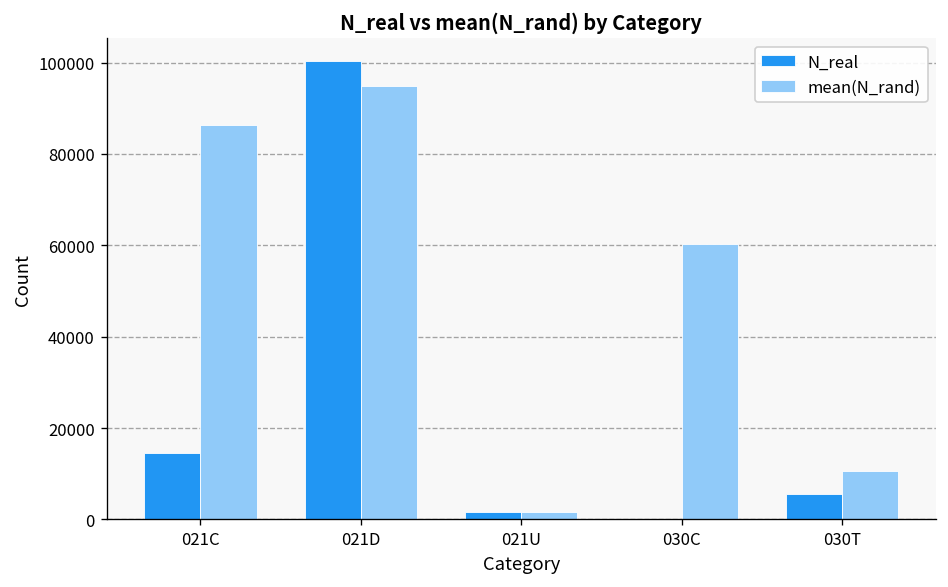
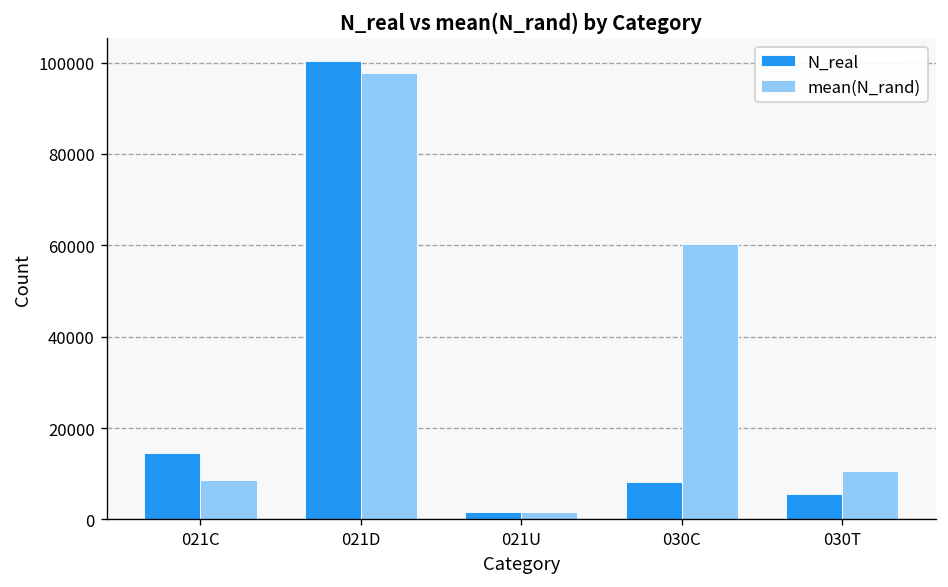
  {
    "N_real": {
      "021C": 15000,
      "021D": 100000,
      "021U": 2000,
-     "030C": 0,
+     "030C": 8000,
      "030T": 6000
    },
    "mean(N_rand)": {
-     "021C": 86000,
-     "021D": 95000,
+     "021C": 9000,
+     "021D": 98000,
      "021U": 2000,
      "030C": 60000,
      "030T": 11000
    }
  }
